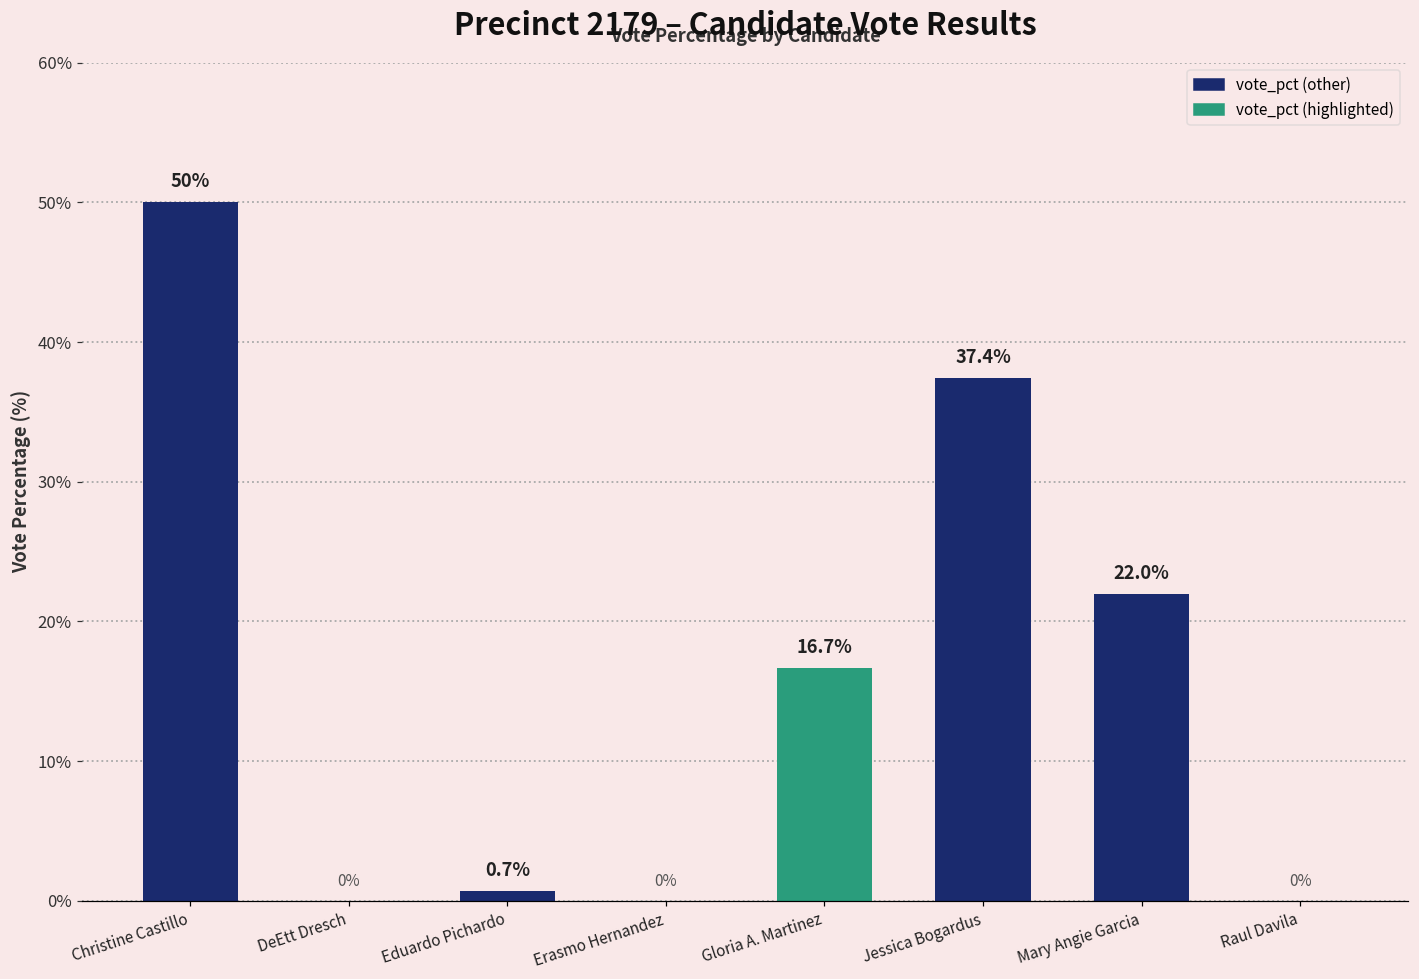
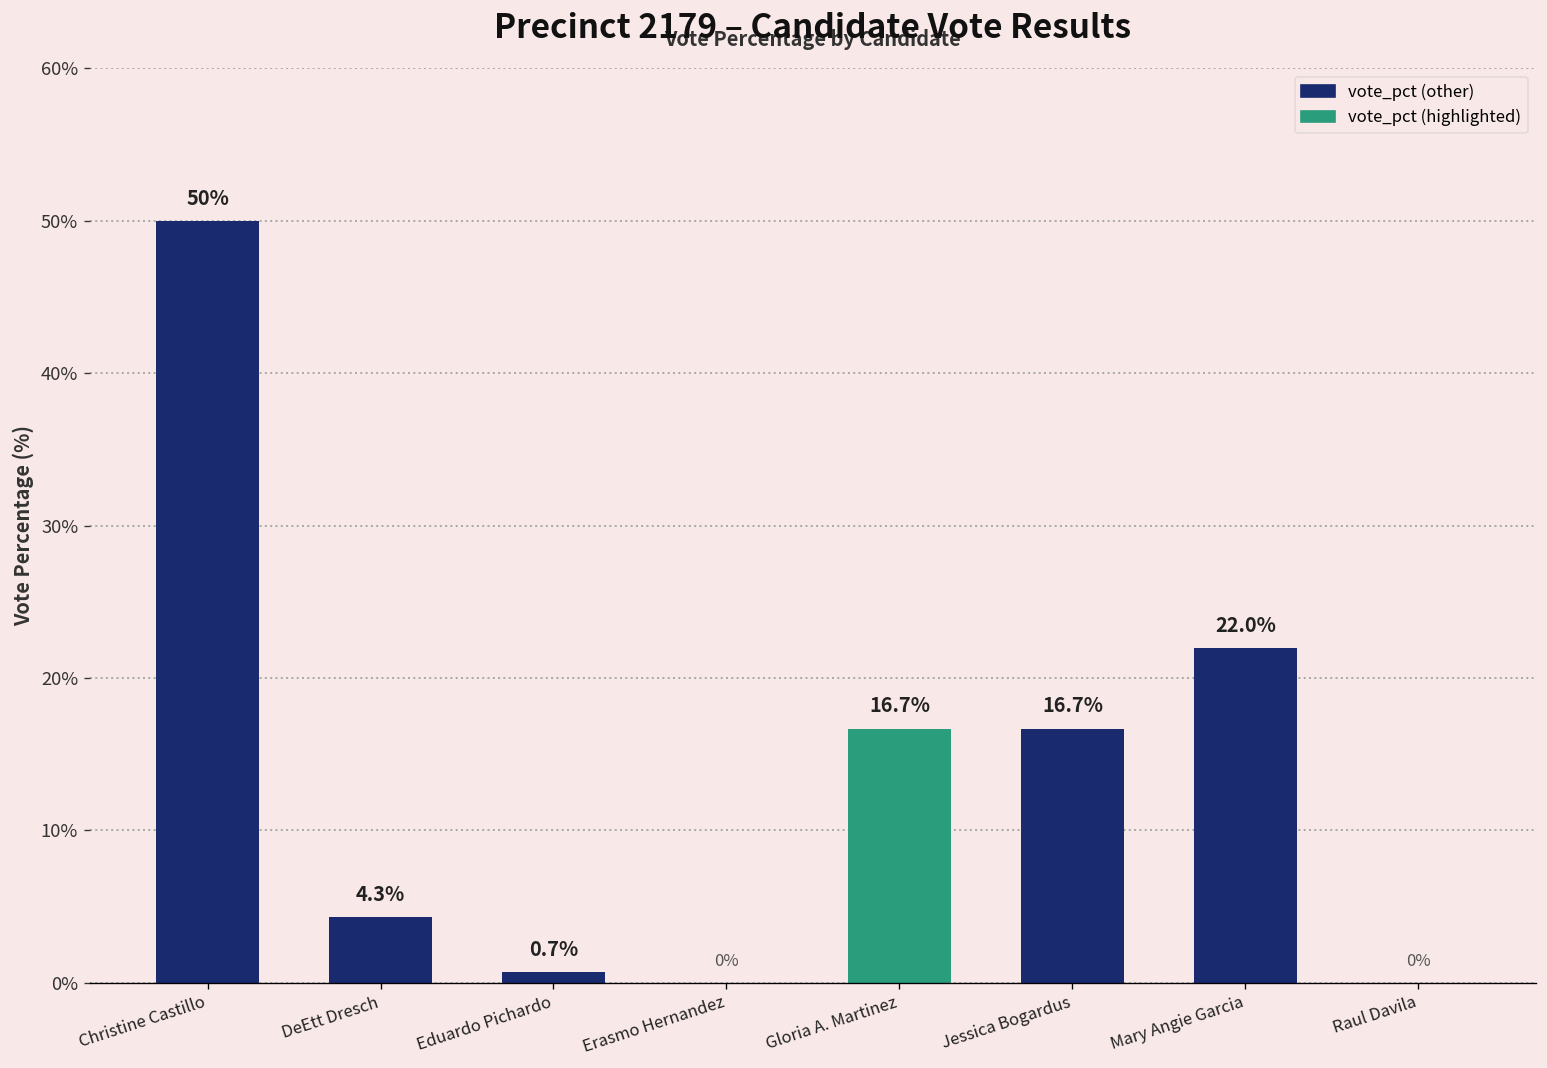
  {
    "Christine Castillo": "50%",
-   "DeEtt Dresch": "0%",
+   "DeEtt Dresch": "4.3%",
    "Eduardo Pichardo": "0.7%",
    "Erasmo Hernandez": "0%",
    "Gloria A. Martinez": "16.7%",
-   "Jessica Bogardus": "37.4%",
+   "Jessica Bogardus": "16.7%",
    "Mary Angie Garcia": "22.0%",
    "Raul Davila": "0%"
  }
